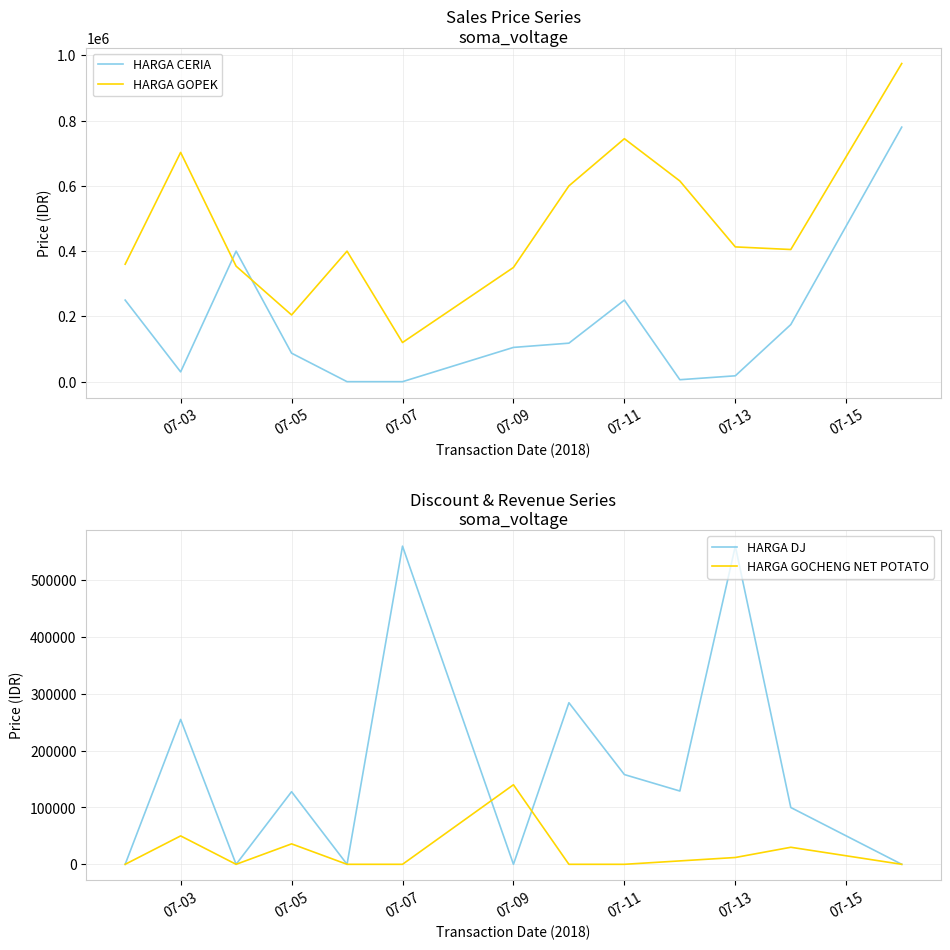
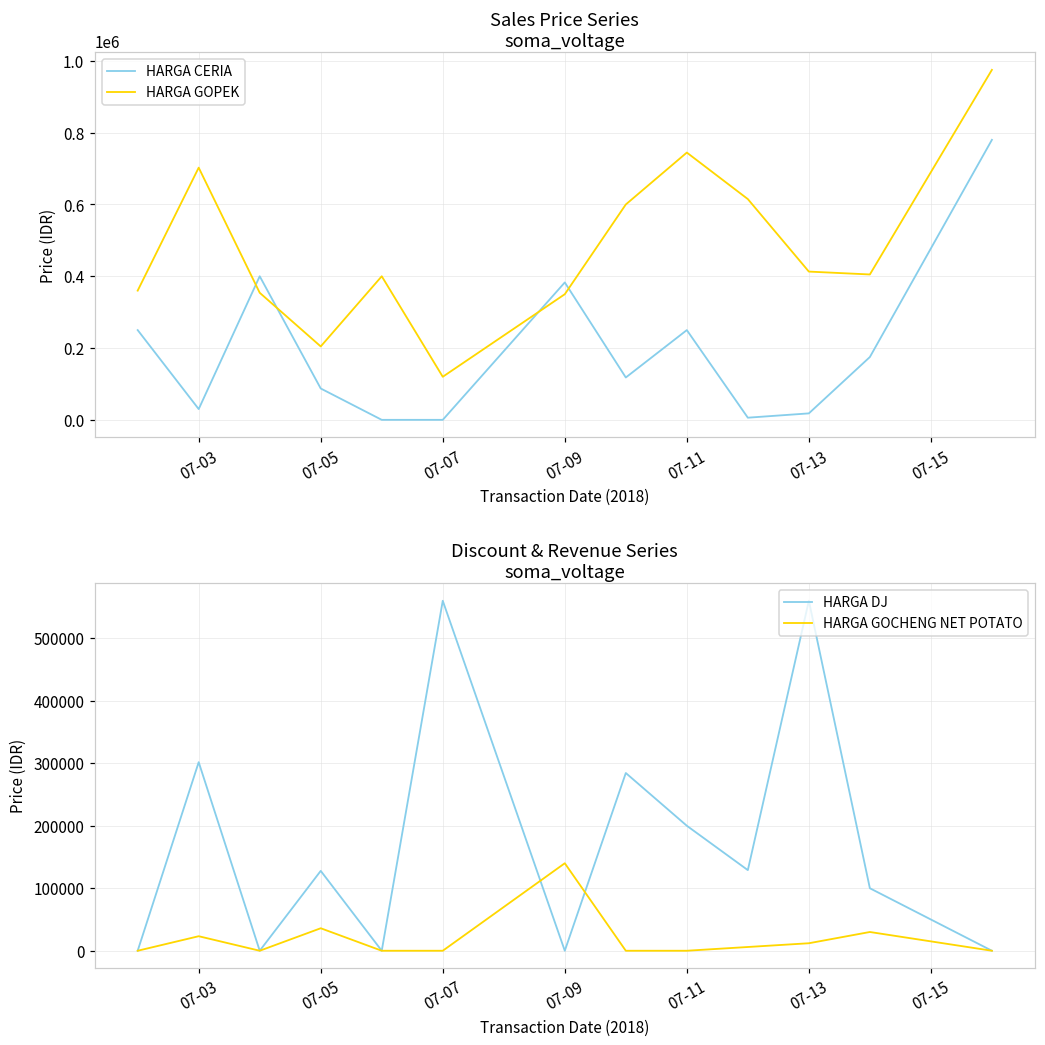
  {
    "Sales Price Series soma_voltage": {
      "HARGA CERIA": {
        "07-03": 30000,
        "07-05": 90000,
        "07-07": 0,
-       "07-09": 110000,
+       "07-09": 380000,
        "07-11": 250000,
        "07-13": 20000
      },
      "HARGA GOPEK": {
        "07-03": 700000,
        "07-05": 200000,
        "07-07": 120000,
        "07-09": 350000,
        "07-11": 740000,
        "07-13": 410000
      }
    },
    "Discount & Revenue Series soma_voltage": {
      "HARGA DJ": {
-       "07-03": 260000,
+       "07-03": 300000,
        "07-05": 130000,
        "07-07": 560000,
        "07-09": 0,
-       "07-11": 160000
+       "07-11": 200000
      },
      "HARGA GOCHENG NET POTATO": {
-       "07-03": 50000,
+       "07-03": 20000,
        "07-05": 40000,
        "07-07": 0,
        "07-09": 140000,
        "07-11": 0,
        "07-13": 10000
      }
    }
  }
